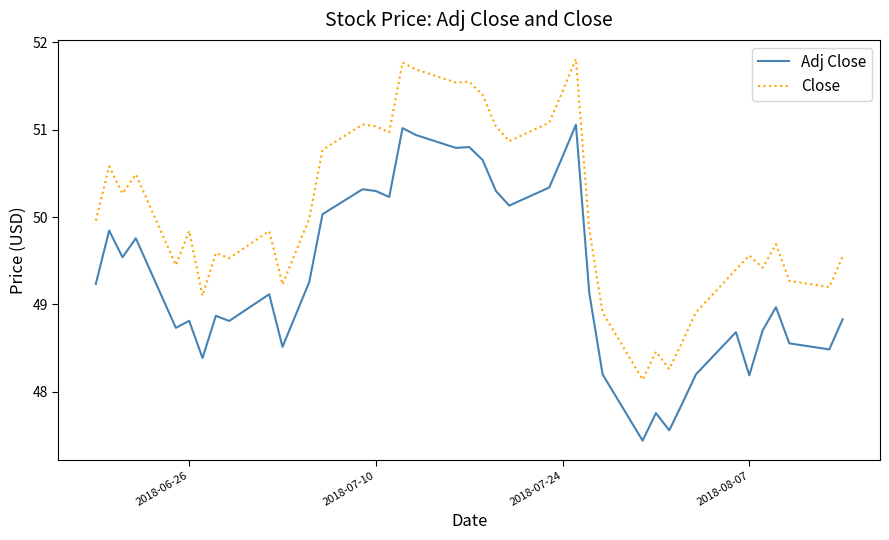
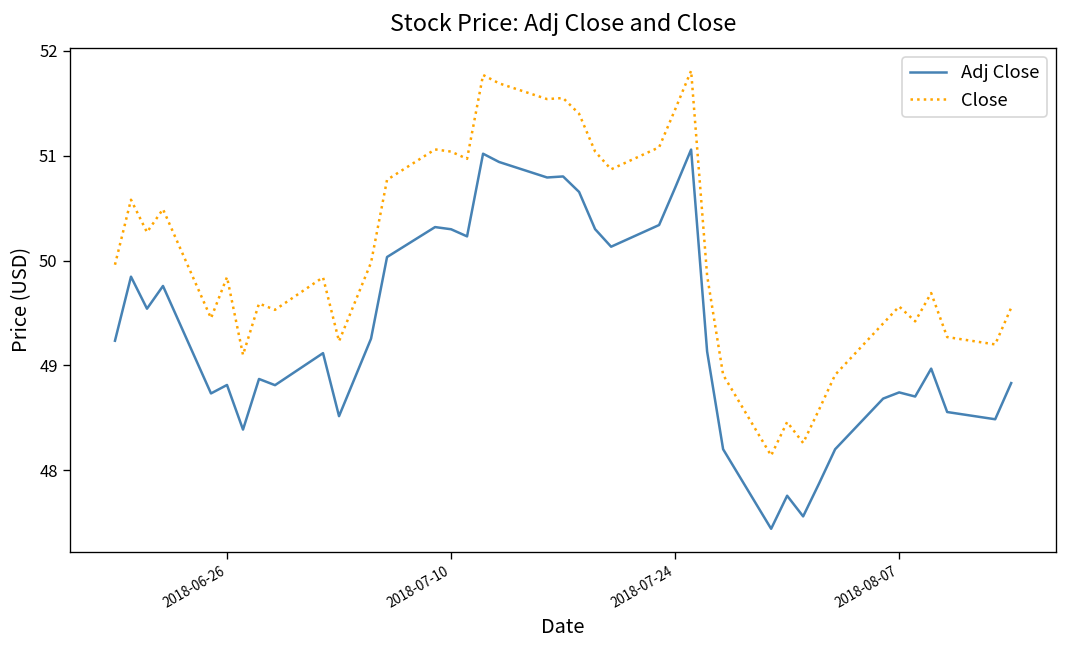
  {
    "Adj Close": {
      "2018-06-26": 48.8,
      "2018-07-10": 50.3,
      "2018-07-24": 50.7,
-     "2018-08-07": 48.2
+     "2018-08-07": 48.7
    },
    "Close": {
      "2018-06-26": 49.8,
      "2018-07-10": 51.0,
      "2018-07-24": 51.4,
      "2018-08-07": 49.6
    }
  }
